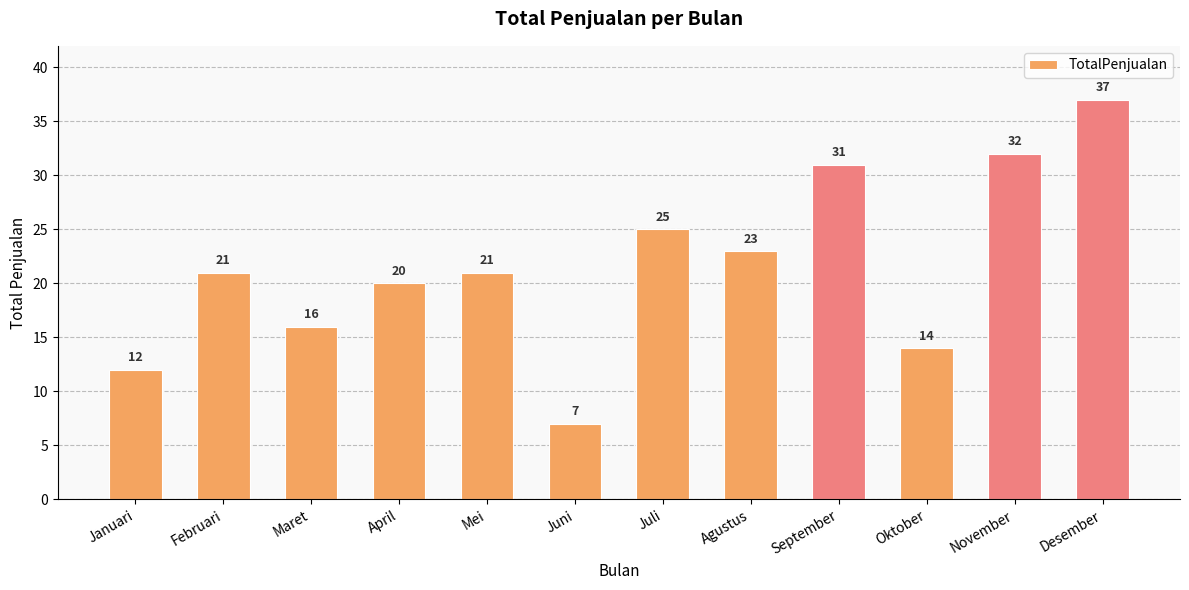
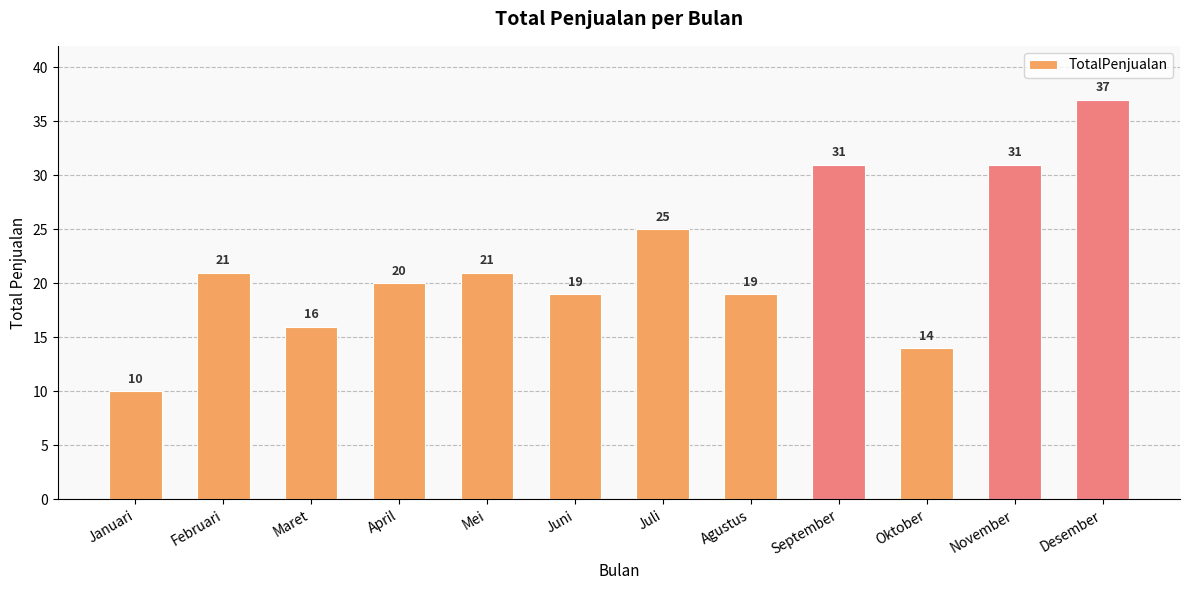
  {
-   "Januari": 12,
+   "Januari": 10,
    "Februari": 21,
    "Maret": 16,
    "April": 20,
    "Mei": 21,
-   "Juni": 7,
+   "Juni": 19,
    "Juli": 25,
-   "Agustus": 23,
+   "Agustus": 19,
    "September": 31,
    "Oktober": 14,
-   "November": 32,
+   "November": 31,
    "Desember": 37
  }
